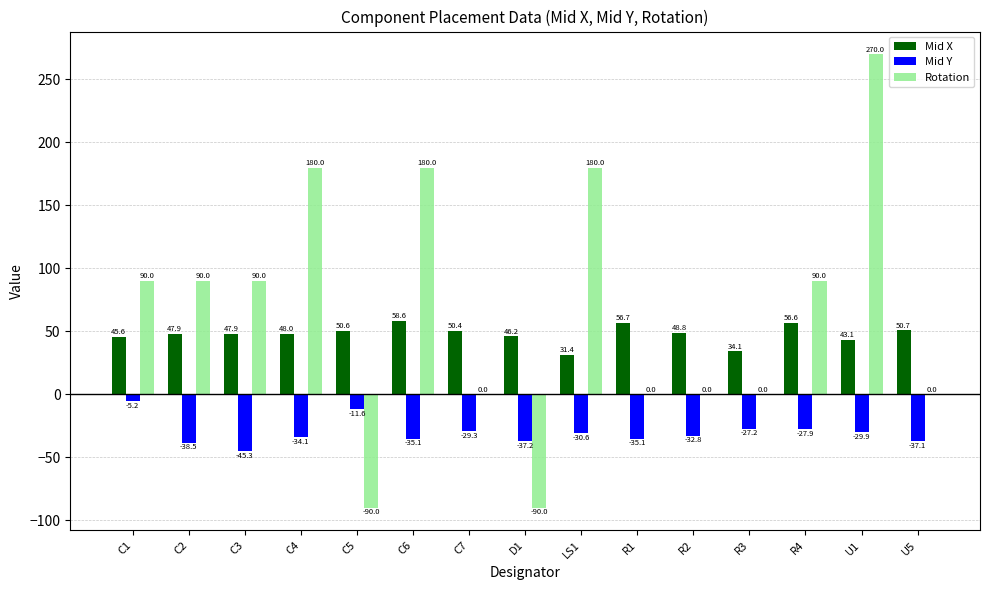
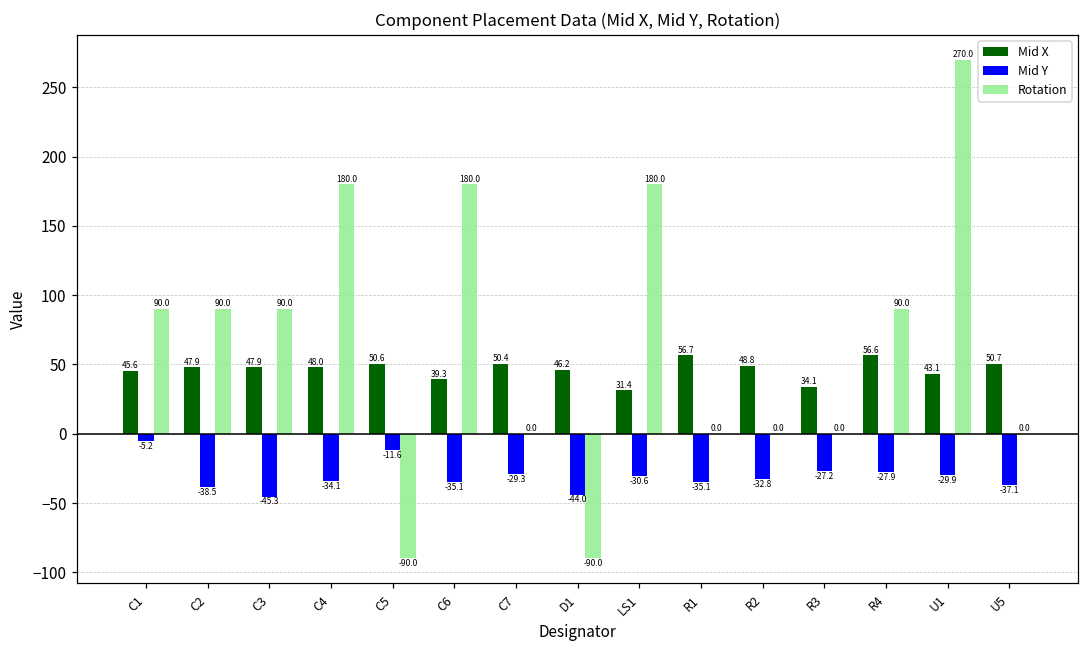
  {
    "Mid X": {
      "C1": 45.6,
      "C2": 47.9,
      "C3": 47.9,
      "C4": 48.0,
      "C5": 50.6,
-     "C6": 58.6,
+     "C6": 39.3,
      "C7": 50.4,
      "D1": 46.2,
      "LS1": 31.4,
      "R1": 56.7,
      "R2": 48.8,
      "R3": 34.1,
      "R4": 56.6,
      "U1": 43.1,
      "U5": 50.7
    },
    "Mid Y": {
      "C1": -5.2,
      "C2": -38.5,
      "C3": -45.3,
      "C4": -34.1,
      "C5": -11.6,
      "C6": -35.1,
      "C7": -29.3,
-     "D1": -37.2,
+     "D1": -44.0,
      "LS1": -30.6,
      "R1": -35.1,
      "R2": -32.8,
      "R3": -27.2,
      "R4": -27.9,
      "U1": -29.9,
      "U5": -37.1
    },
    "Rotation": {
      "C1": 90.0,
      "C2": 90.0,
      "C3": 90.0,
      "C4": 180.0,
      "C5": -90.0,
      "C6": 180.0,
      "C7": 0.0,
      "D1": -90.0,
      "LS1": 180.0,
      "R1": 0.0,
      "R2": 0.0,
      "R3": 0.0,
      "R4": 90.0,
      "U1": 270.0,
      "U5": 0.0
    }
  }
